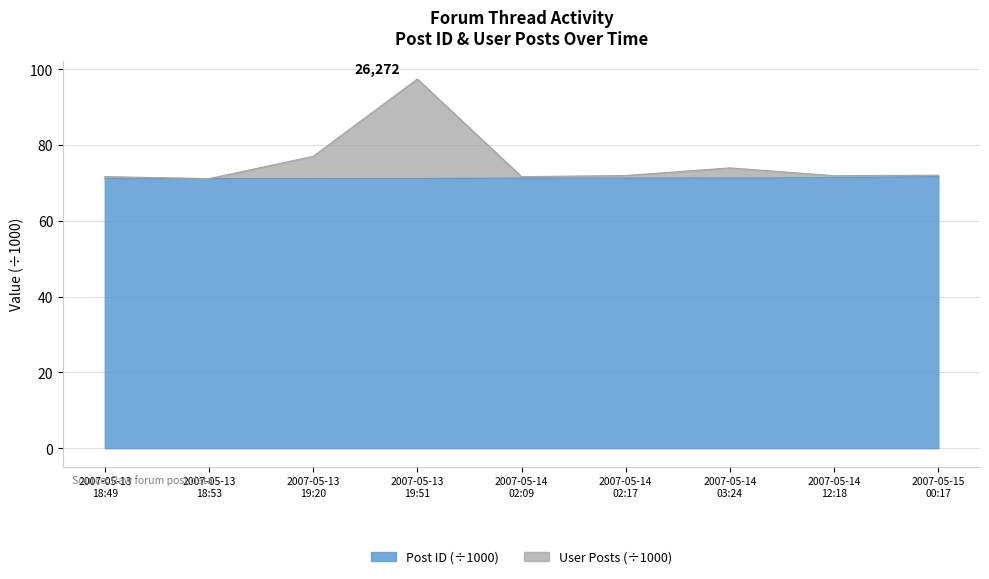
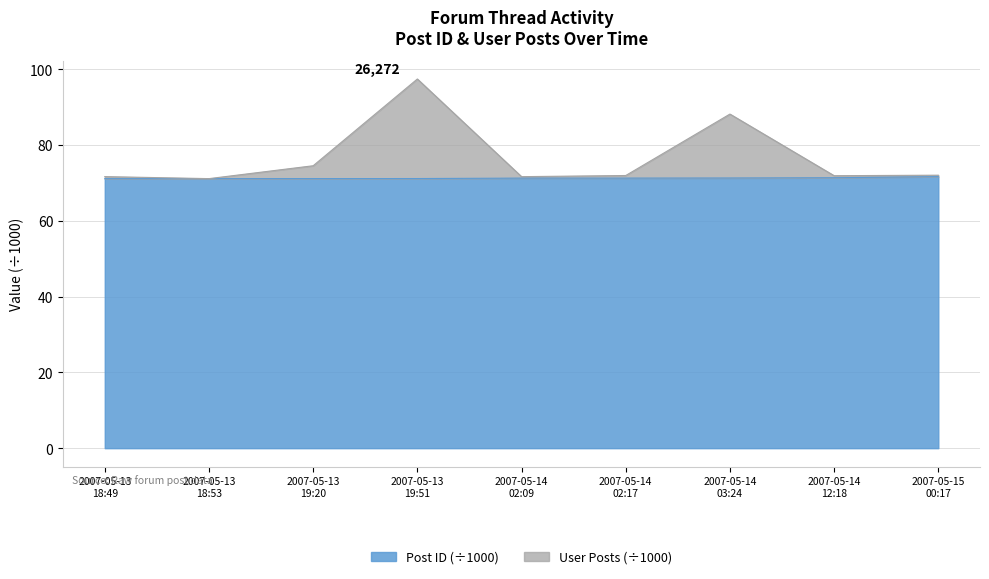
  {
    "Post ID (÷1000)": {
      "2007-05-13 19:20": 71,
      "2007-05-13 19:51": 71,
      "2007-05-14 03:24": 71
    },
    "User Posts (÷1000)": {
-     "2007-05-13 19:20": 6,
-     "2007-05-14 03:24": 3
+     "2007-05-13 19:20": 3,
+     "2007-05-14 03:24": 17
    }
  }
